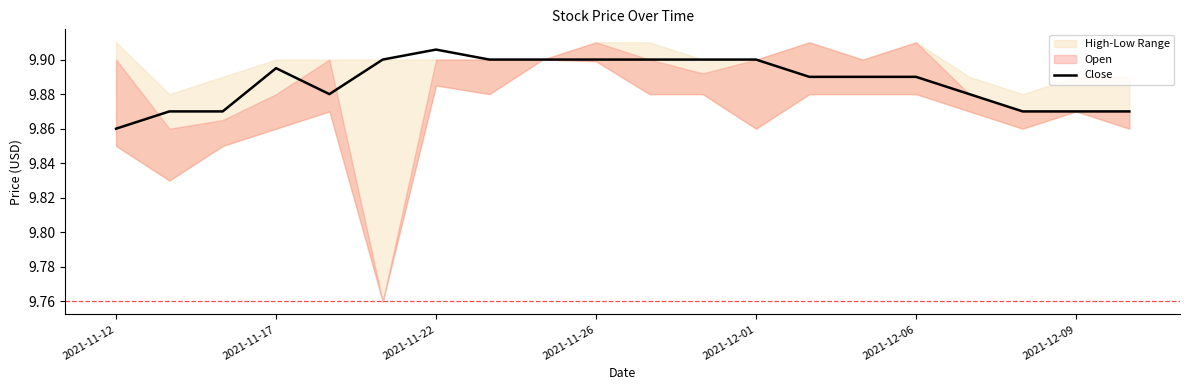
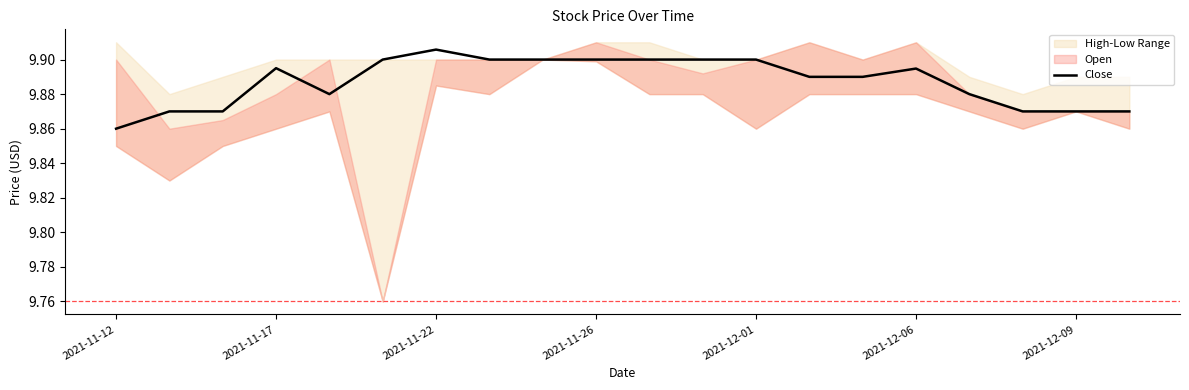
  {
    "Close": {
      "2021-11-12": 9.860,
      "2021-11-17": 9.895,
      "2021-11-22": 9.906,
      "2021-11-26": 9.900,
-     "2021-12-06": 9.890
+     "2021-12-06": 9.895
    }
  }
